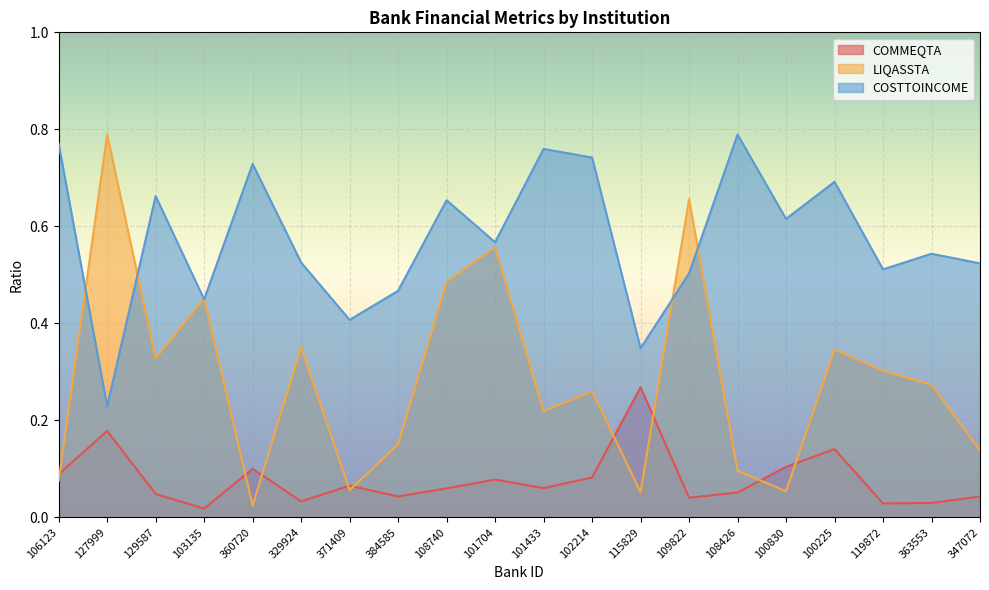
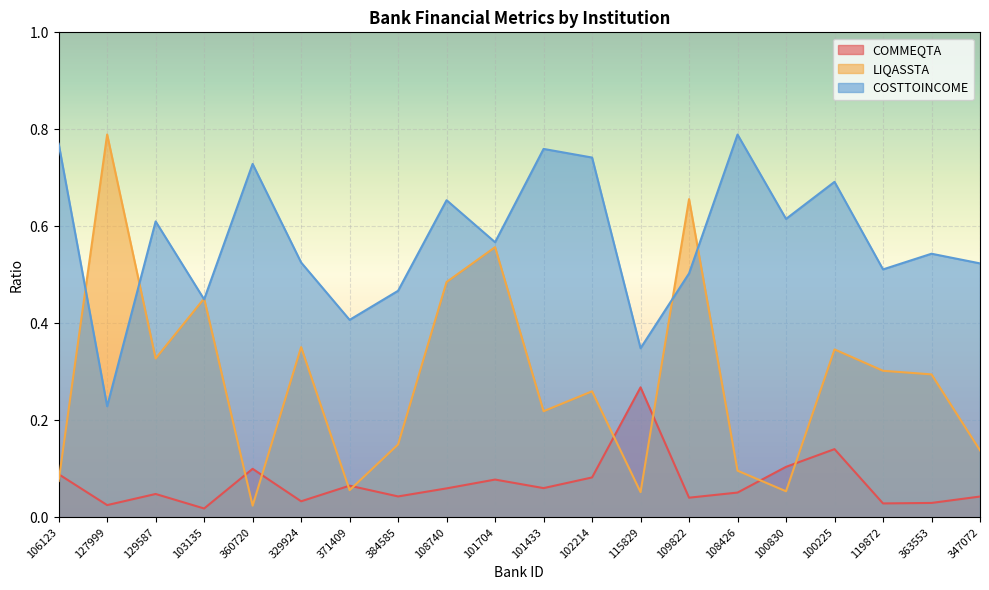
  {
    "COMMEQTA": {
      "106123": 0.09,
-     "127999": 0.18,
+     "127999": 0.02,
      "129587": 0.05,
      "103135": 0.02,
      "360720": 0.10,
      "329924": 0.03,
      "371409": 0.07,
      "384585": 0.04,
      "108740": 0.06,
      "101704": 0.08,
      "101433": 0.06,
      "102214": 0.08,
      "115829": 0.27,
      "109822": 0.04,
      "108426": 0.05,
      "100830": 0.10,
      "100225": 0.14,
      "119872": 0.03,
      "363553": 0.03,
      "347072": 0.04
    },
    "LIQASSTA": {
      "106123": 0.07,
      "127999": 0.79,
      "129587": 0.33,
      "360720": 0.02,
      "329924": 0.35,
      "371409": 0.06,
      "384585": 0.15,
      "108740": 0.49,
      "101704": 0.56,
      "101433": 0.22,
      "102214": 0.26,
      "115829": 0.05,
      "109822": 0.66,
      "108426": 0.10,
      "100830": 0.05,
      "100225": 0.35,
      "119872": 0.30,
-     "363553": 0.27,
+     "363553": 0.29,
      "347072": 0.14
    },
    "COSTTOINCOME": {
      "106123": 0.77,
      "127999": 0.23,
-     "129587": 0.66,
+     "129587": 0.61,
      "360720": 0.73,
      "329924": 0.53,
      "371409": 0.41,
      "384585": 0.47,
      "108740": 0.65,
      "101704": 0.57,
      "101433": 0.76,
      "102214": 0.74,
      "115829": 0.35,
      "109822": 0.50,
      "108426": 0.79,
      "100830": 0.62,
      "100225": 0.69,
      "119872": 0.51,
      "363553": 0.54,
      "347072": 0.52
    }
  }
